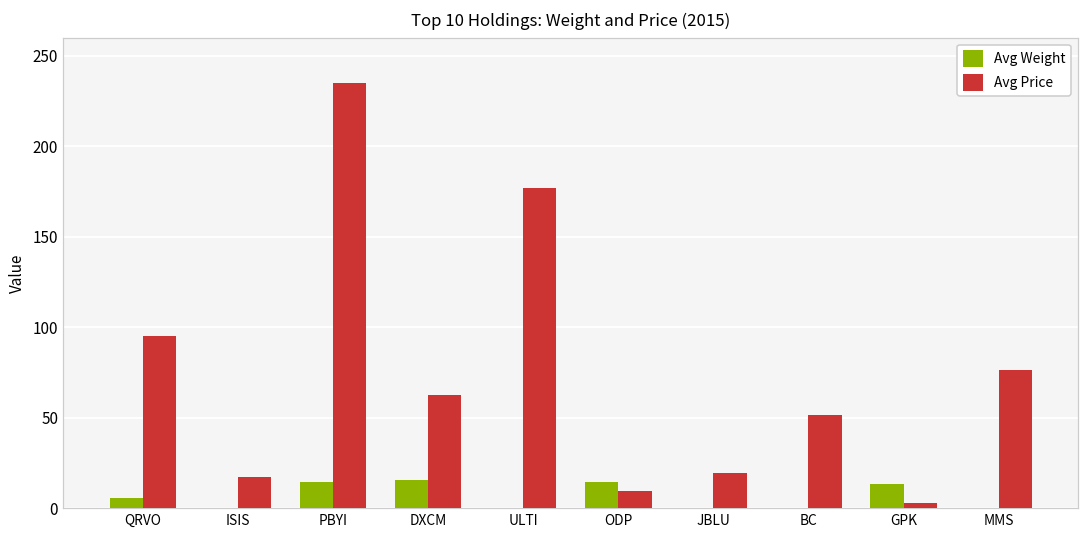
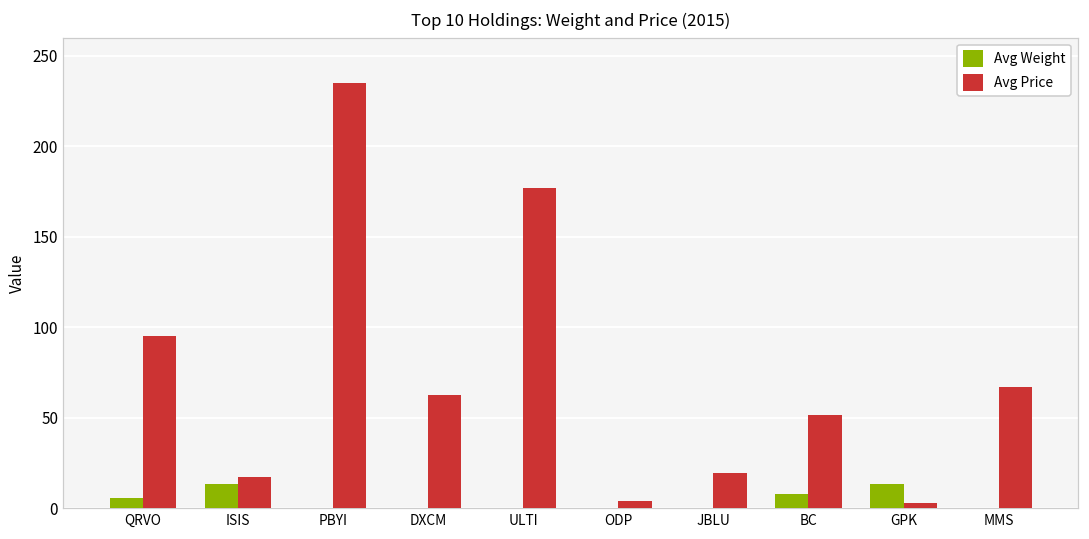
  {
    "Avg Weight": {
      "QRVO": 6,
-     "ISIS": 0,
-     "PBYI": 14,
-     "DXCM": 16,
-     "ODP": 14,
-     "BC": 0,
+     "ISIS": 13,
+     "PBYI": 0,
+     "DXCM": 0,
+     "ODP": 0,
+     "BC": 8,
      "GPK": 13
    },
    "Avg Price": {
      "QRVO": 95,
      "ISIS": 17,
      "PBYI": 235,
      "DXCM": 63,
      "ULTI": 177,
-     "ODP": 9,
+     "ODP": 4,
      "JBLU": 20,
      "BC": 52,
      "GPK": 3,
-     "MMS": 76
+     "MMS": 67
    }
  }
